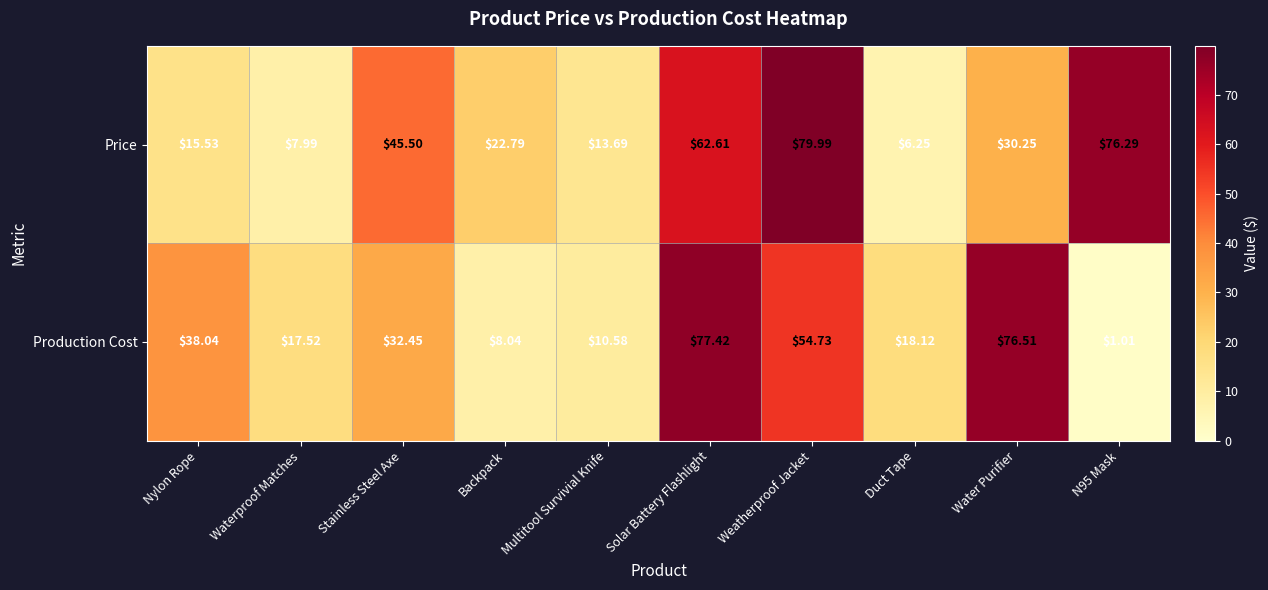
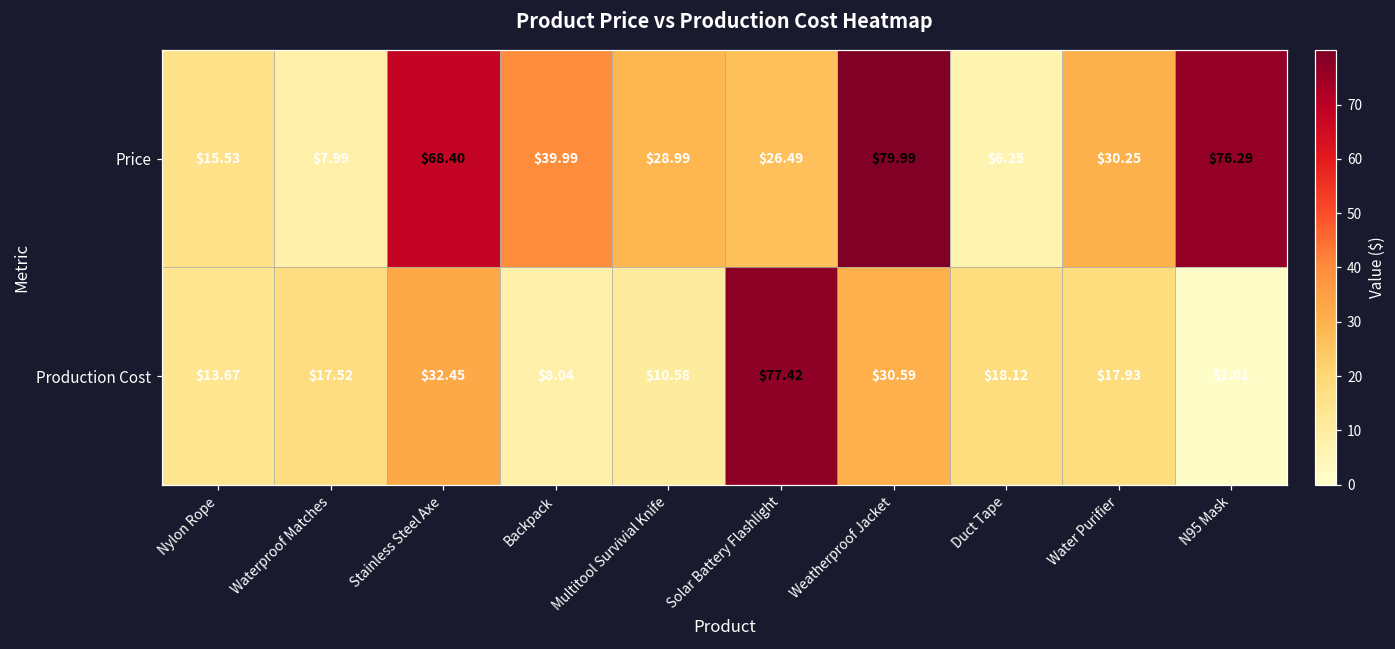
  {
    "Price": {
      "Nylon Rope": "$15.53",
      "Waterproof Matches": "$7.99",
-     "Stainless Steel Axe": "$45.50",
-     "Backpack": "$22.79",
-     "Multitool Survivial Knife": "$13.69",
-     "Solar Battery Flashlight": "$62.61",
+     "Stainless Steel Axe": "$68.40",
+     "Backpack": "$39.99",
+     "Multitool Survivial Knife": "$28.99",
+     "Solar Battery Flashlight": "$26.49",
      "Weatherproof Jacket": "$79.99",
      "Duct Tape": "$6.25",
      "Water Purifier": "$30.25",
      "N95 Mask": "$76.29"
    },
    "Production Cost": {
-     "Nylon Rope": "$38.04",
+     "Nylon Rope": "$13.67",
      "Waterproof Matches": "$17.52",
      "Stainless Steel Axe": "$32.45",
      "Backpack": "$8.04",
      "Multitool Survivial Knife": "$10.58",
      "Solar Battery Flashlight": "$77.42",
-     "Weatherproof Jacket": "$54.73",
+     "Weatherproof Jacket": "$30.59",
      "Duct Tape": "$18.12",
-     "Water Purifier": "$76.51",
+     "Water Purifier": "$17.93",
      "N95 Mask": "$1.01"
    }
  }
